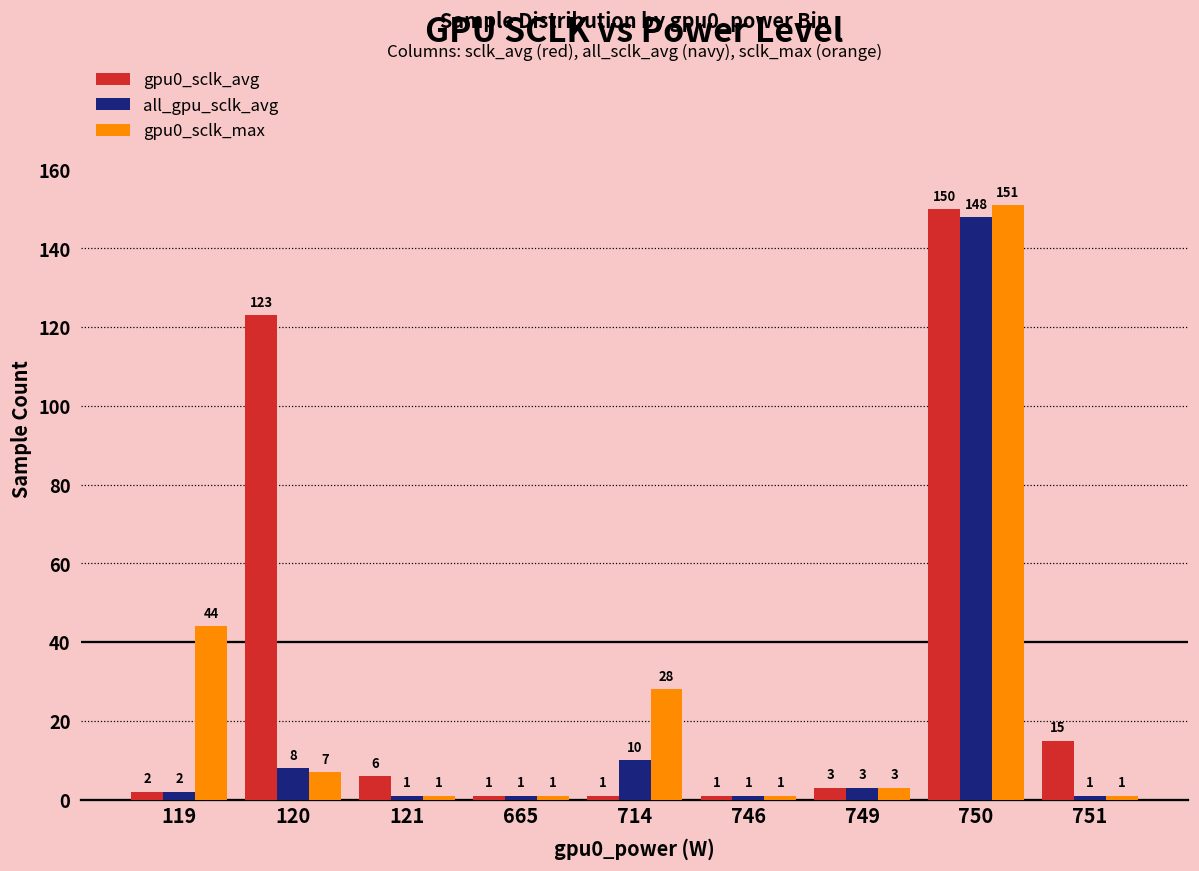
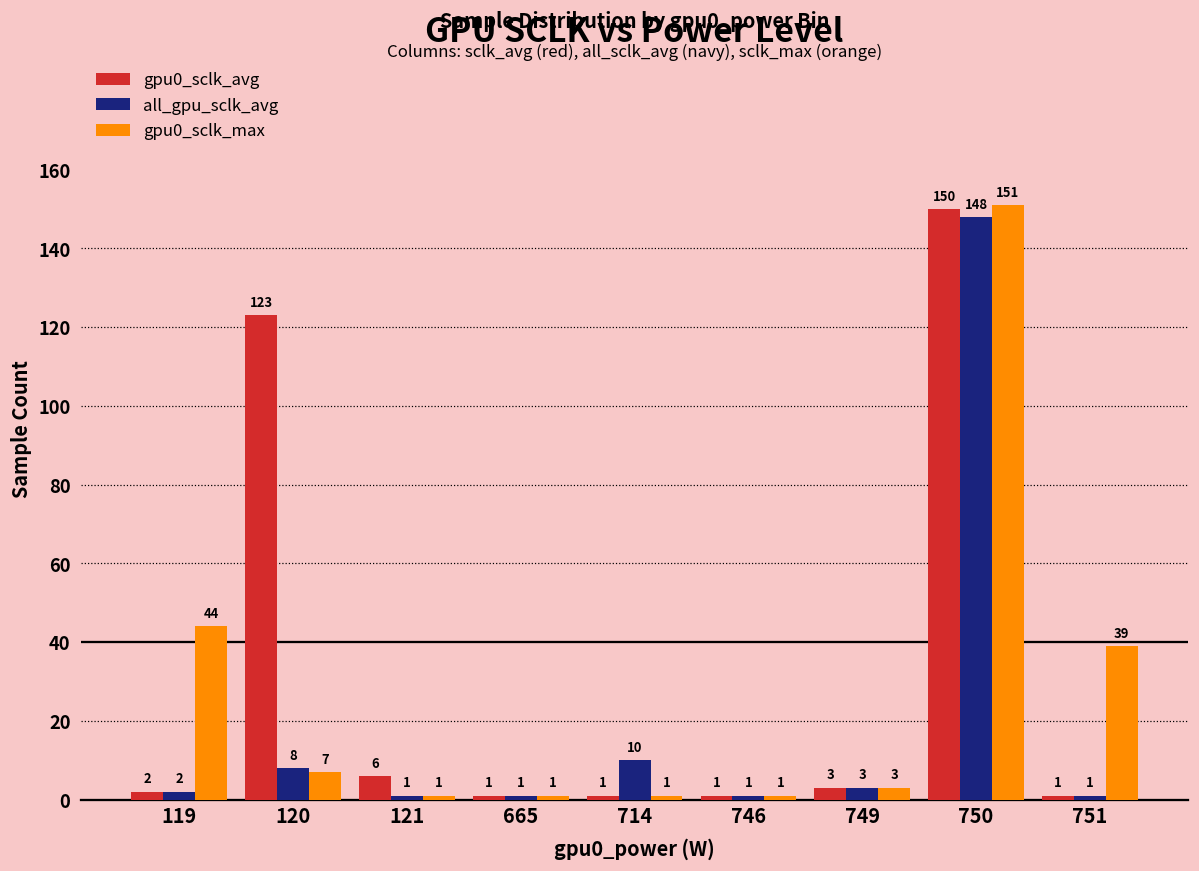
  {
    "gpu0_sclk_avg": {
      "119": 2,
      "120": 123,
      "121": 6,
      "665": 1,
      "714": 1,
      "746": 1,
      "749": 3,
      "750": 150,
-     "751": 15
+     "751": 1
    },
    "all_gpu_sclk_avg": {
      "119": 2,
      "120": 8,
      "121": 1,
      "665": 1,
      "714": 10,
      "746": 1,
      "749": 3,
      "750": 148,
      "751": 1
    },
    "gpu0_sclk_max": {
      "119": 44,
      "120": 7,
      "121": 1,
      "665": 1,
-     "714": 28,
+     "714": 1,
      "746": 1,
      "749": 3,
      "750": 151,
-     "751": 1
+     "751": 39
    }
  }
